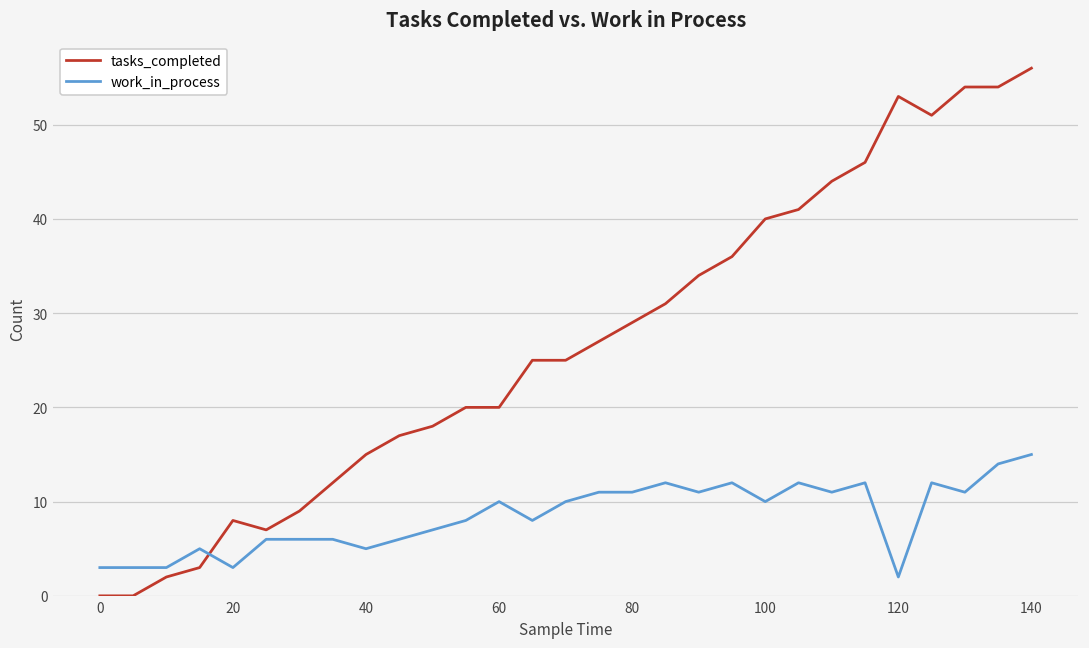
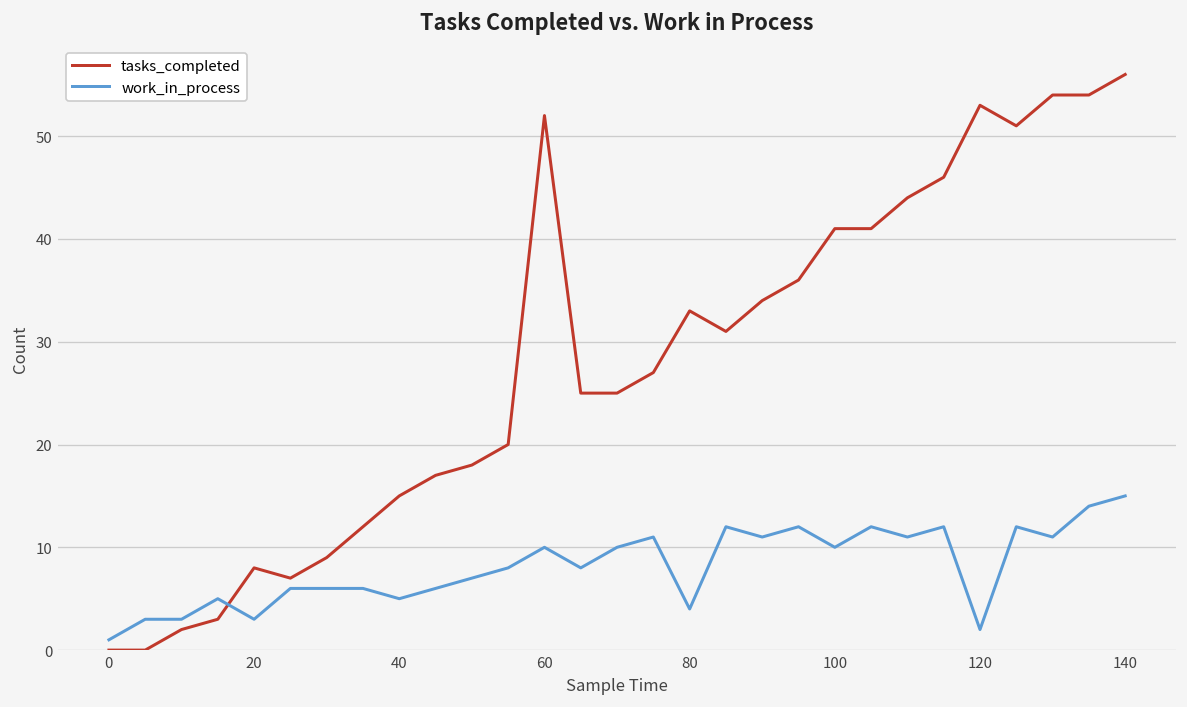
  {
    "tasks_completed": {
      "0": 0,
      "20": 8,
      "40": 15,
-     "60": 20,
-     "80": 29,
-     "100": 40,
+     "60": 52,
+     "80": 33,
+     "100": 41,
      "120": 53,
      "140": 56
    },
    "work_in_process": {
-     "0": 3,
+     "0": 1,
      "20": 3,
      "40": 5,
      "60": 10,
-     "80": 11,
+     "80": 4,
      "100": 10,
      "120": 2,
      "140": 15
    }
  }
